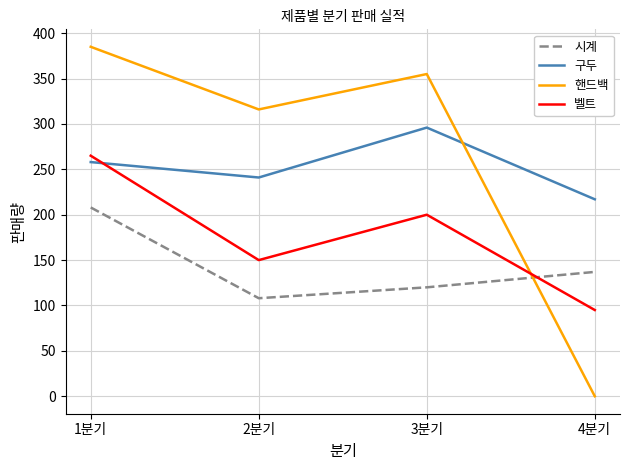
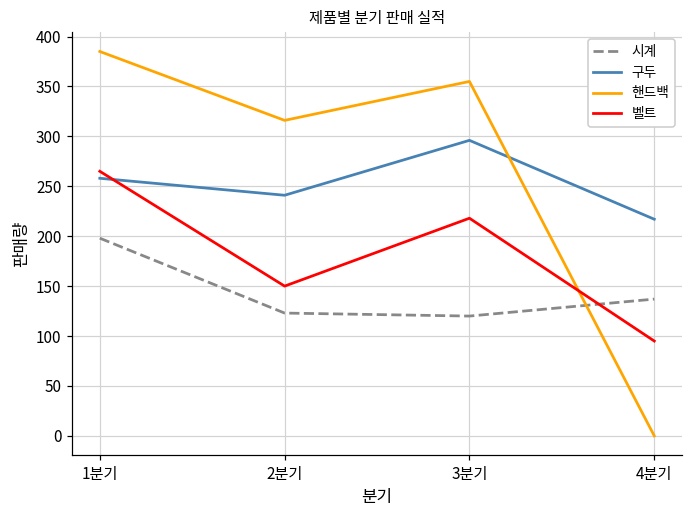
  {
    "시계": {
-     "1분기": 210,
-     "2분기": 110,
+     "1분기": 200,
+     "2분기": 120,
      "3분기": 120,
      "4분기": 140
    },
    "구두": {
      "1분기": 260,
      "2분기": 240,
      "3분기": 300,
      "4분기": 220
    },
    "핸드백": {
      "1분기": 390,
      "2분기": 320,
      "3분기": 360,
      "4분기": 0
    },
    "벨트": {
      "1분기": 270,
      "2분기": 150,
-     "3분기": 200,
+     "3분기": 220,
      "4분기": 100
    }
  }
